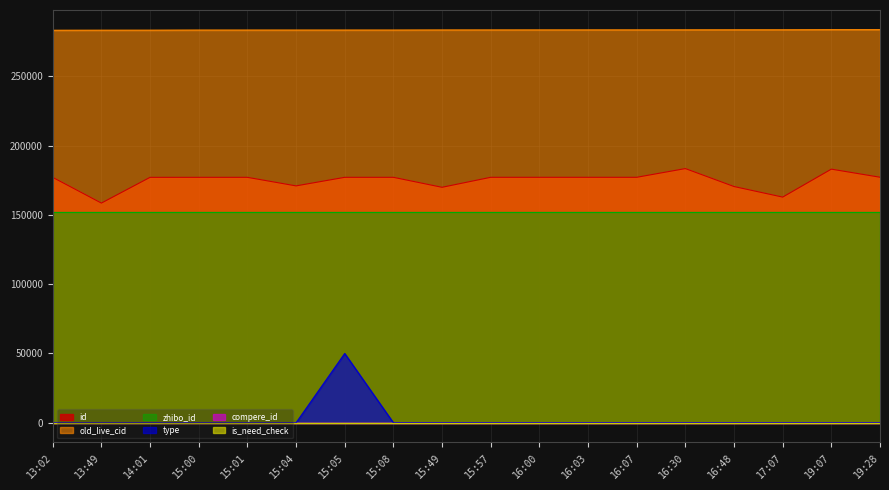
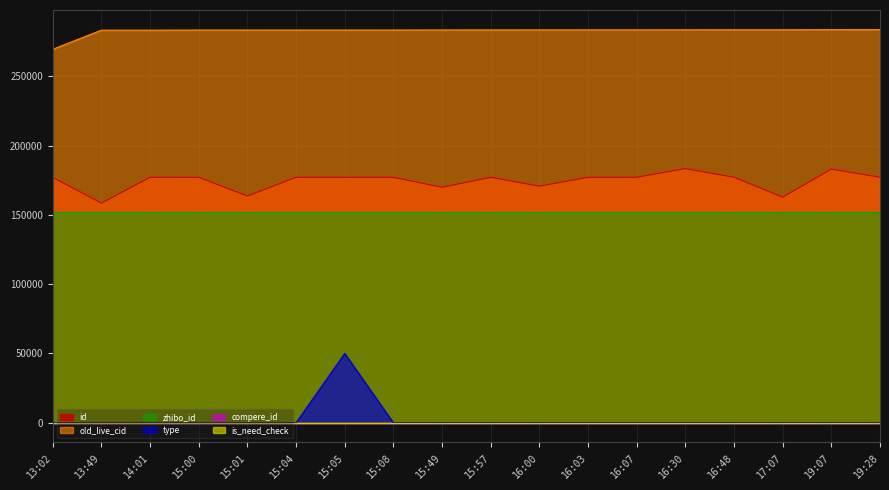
  {
    "id": {
      "13:02": 177000,
      "13:49": 158000,
      "14:01": 177000,
      "15:00": 177000,
-     "15:01": 177000,
-     "15:04": 171000,
+     "15:01": 164000,
+     "15:04": 177000,
      "15:05": 177000,
      "15:08": 177000,
      "15:49": 170000,
      "15:57": 177000,
-     "16:00": 177000,
+     "16:00": 171000,
      "16:03": 177000,
      "16:07": 177000,
      "16:30": 183000,
-     "16:48": 170000,
+     "16:48": 177000,
      "17:07": 163000,
      "19:07": 183000,
      "19:28": 177000
    },
    "old_live_cid": {
-     "13:02": 283000,
+     "13:02": 269000,
      "13:49": 283000,
      "14:01": 283000,
      "15:00": 283000,
      "15:01": 283000,
      "15:04": 283000,
      "15:05": 283000,
      "15:08": 283000,
      "15:49": 283000,
      "15:57": 283000,
      "16:00": 283000,
      "16:03": 283000,
      "16:07": 283000,
      "16:30": 283000,
      "16:48": 283000,
      "17:07": 284000,
      "19:07": 284000,
      "19:28": 284000
    },
    "zhibo_id": {
      "13:02": 152000,
      "13:49": 152000,
      "14:01": 152000,
      "15:00": 152000,
      "15:01": 152000,
      "15:04": 152000,
      "15:05": 152000,
      "15:08": 152000,
      "15:49": 152000,
      "15:57": 152000,
      "16:00": 152000,
      "16:03": 152000,
      "16:07": 152000,
      "16:30": 152000,
      "16:48": 152000,
      "17:07": 152000,
      "19:07": 152000,
      "19:28": 152000
    },
    "type": {
      "15:05": 50000
    },
    "is_need_check": {
      "15:05": 0
    }
  }
